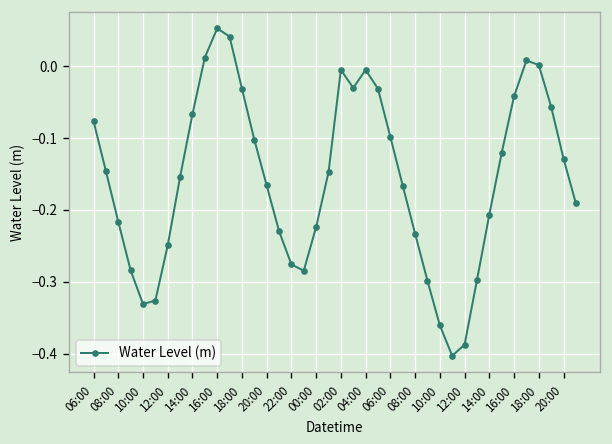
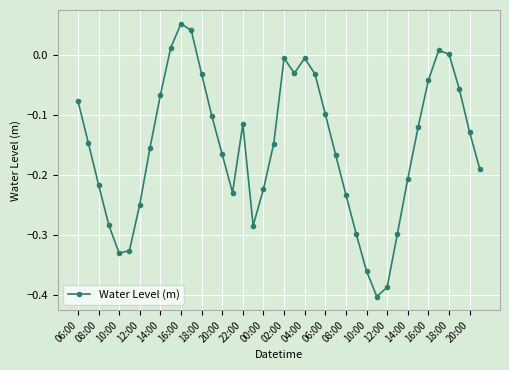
  {
-   "22:00": -0.28,
+   "22:00": -0.12,
    "00:00": -0.22,
    "02:00": -0.01,
    "04:00": -0.01
  }
